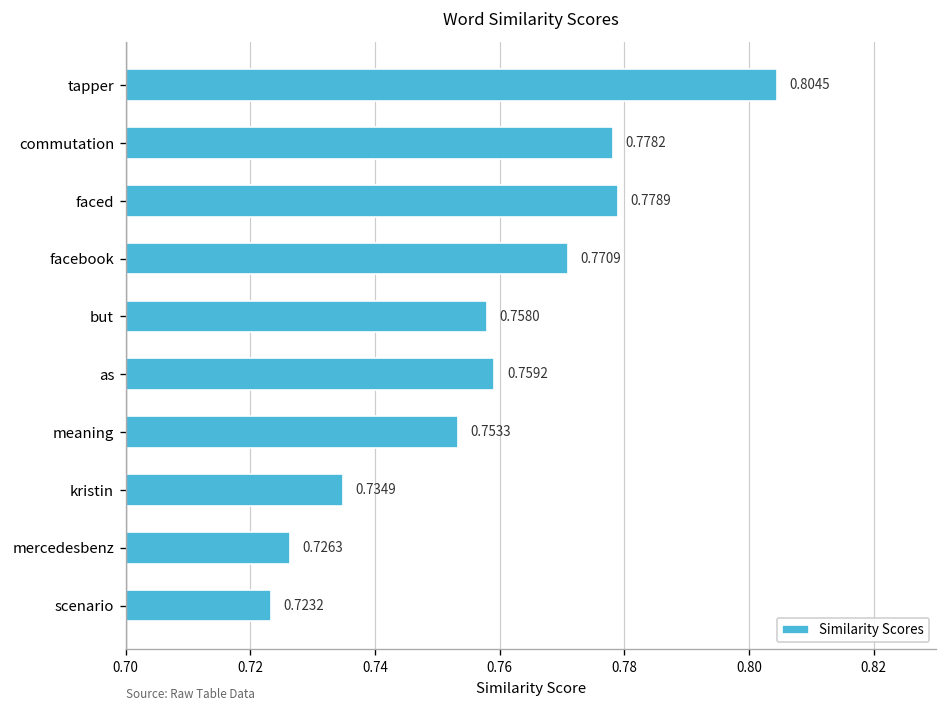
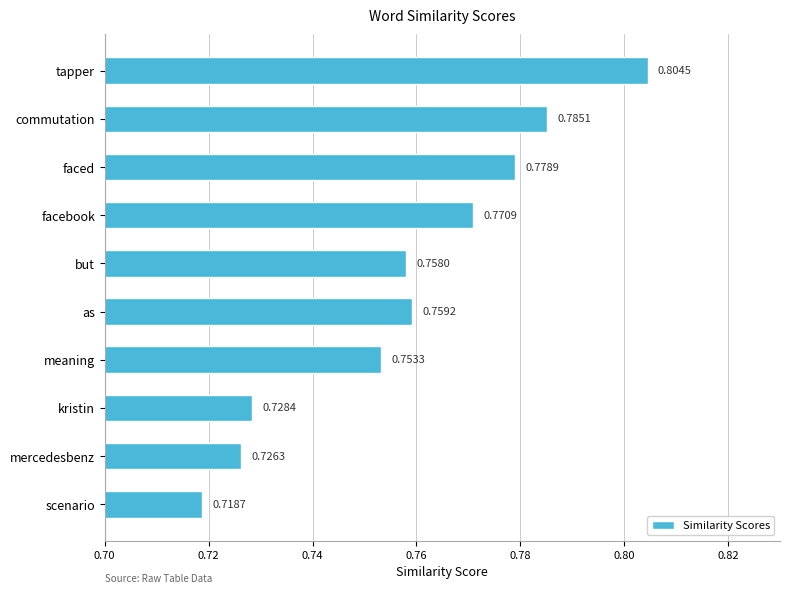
  {
    "tapper": 0.8045,
-   "commutation": 0.7782,
+   "commutation": 0.7851,
    "faced": 0.7789,
    "facebook": 0.7709,
    "but": 0.7580,
    "as": 0.7592,
    "meaning": 0.7533,
-   "kristin": 0.7349,
+   "kristin": 0.7284,
    "mercedesbenz": 0.7263,
-   "scenario": 0.7232
+   "scenario": 0.7187
  }
